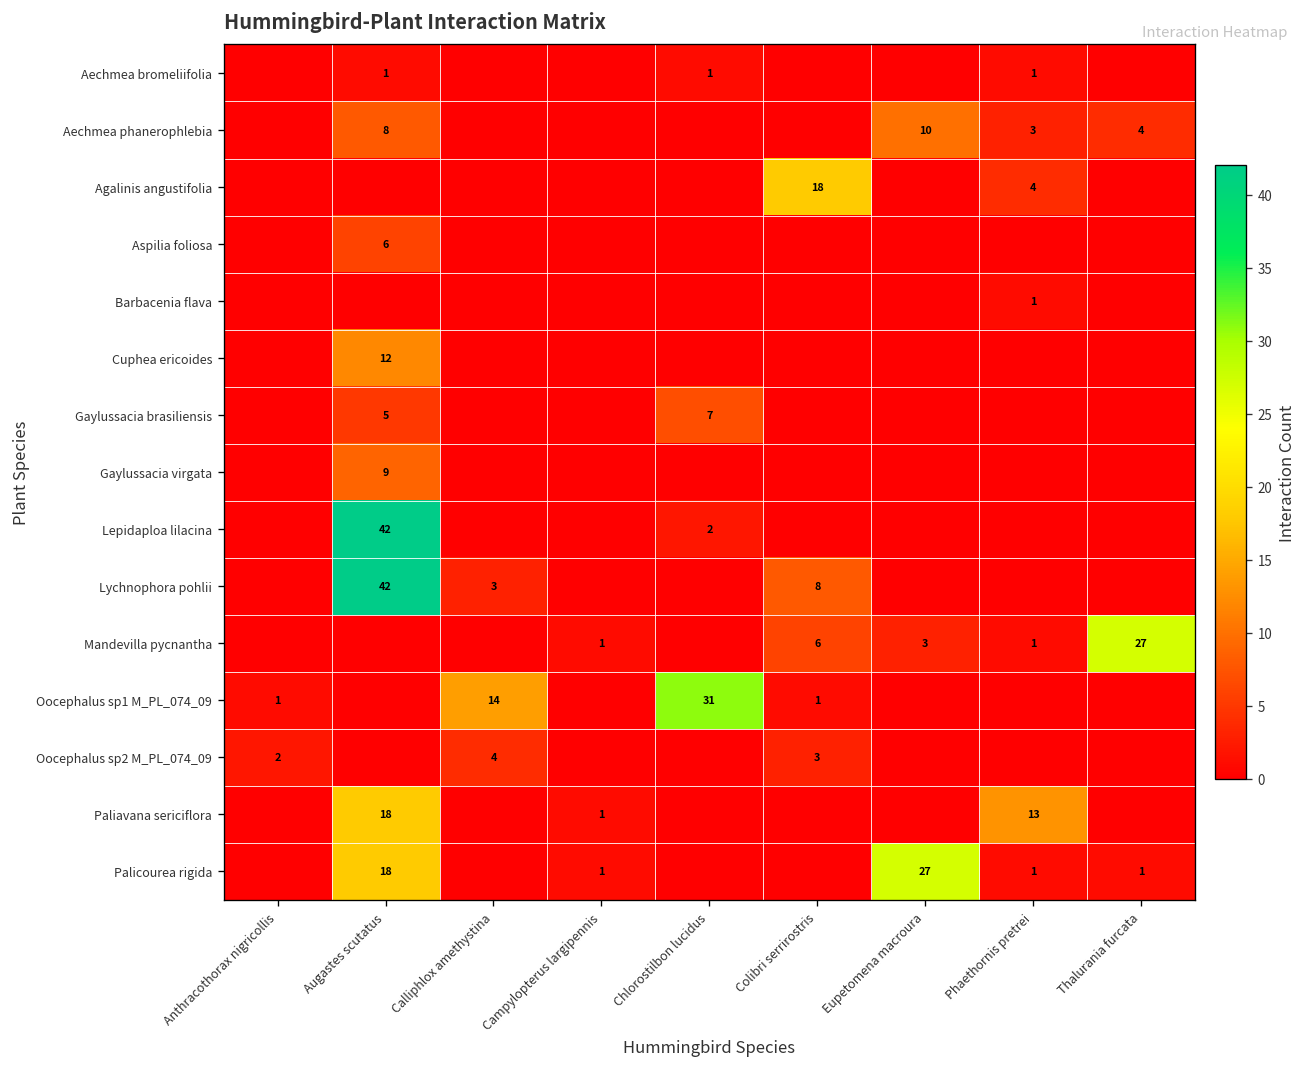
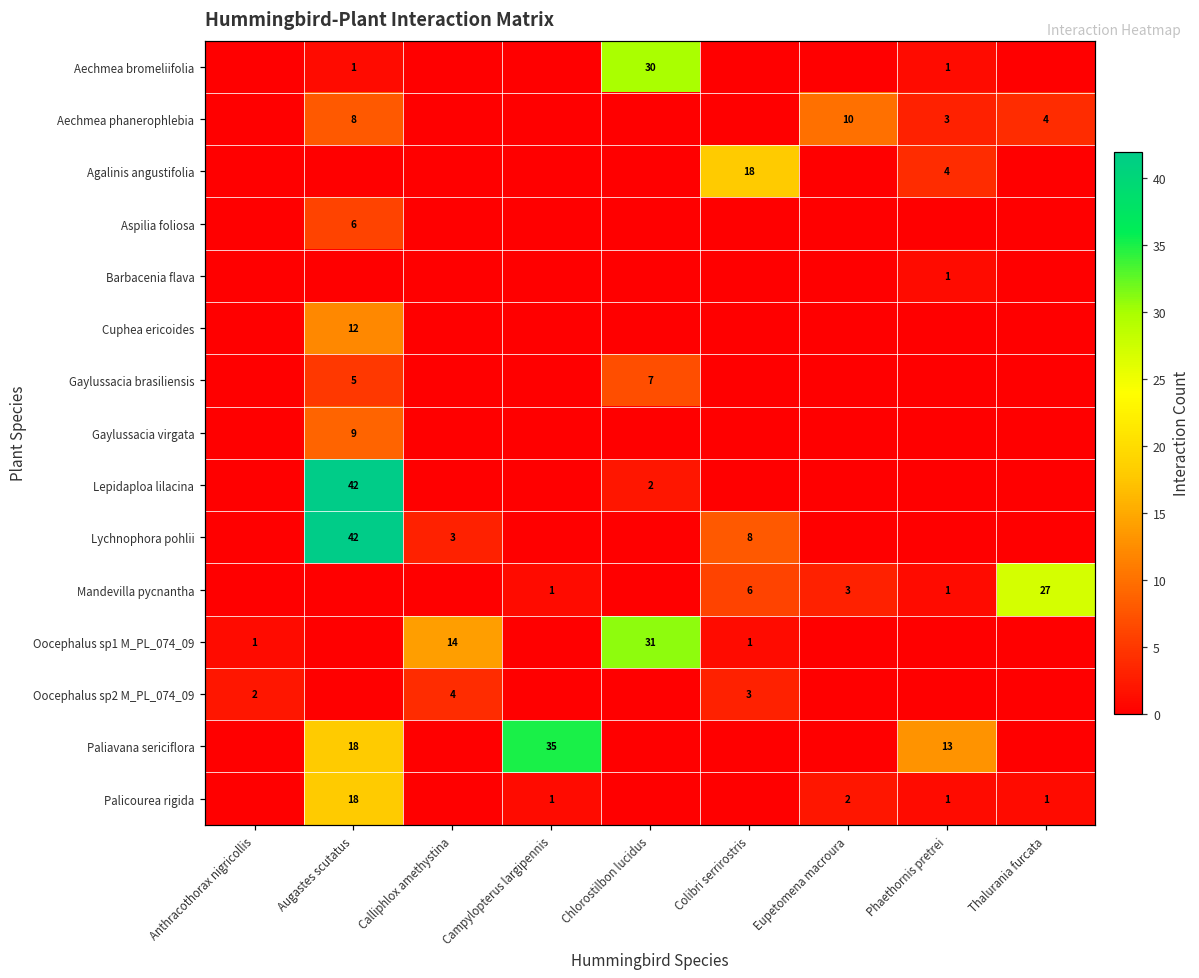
  {
    "Aechmea bromeliifolia": {
      "Augastes scutatus": 1,
-     "Chlorostilbon lucidus": 1,
+     "Chlorostilbon lucidus": 30,
      "Phaethornis pretrei": 1
    },
    "Aechmea phanerophlebia": {
      "Augastes scutatus": 8,
      "Eupetomena macroura": 10,
      "Phaethornis pretrei": 3,
      "Thalurania furcata": 4
    },
    "Agalinis angustifolia": {
      "Colibri serrirostris": 18,
      "Phaethornis pretrei": 4
    },
    "Aspilia foliosa": {
      "Augastes scutatus": 6
    },
    "Barbacenia flava": {
      "Phaethornis pretrei": 1
    },
    "Cuphea ericoides": {
      "Augastes scutatus": 12
    },
    "Gaylussacia brasiliensis": {
      "Augastes scutatus": 5,
      "Chlorostilbon lucidus": 7
    },
    "Gaylussacia virgata": {
      "Augastes scutatus": 9
    },
    "Lepidaploa lilacina": {
      "Augastes scutatus": 42,
      "Chlorostilbon lucidus": 2
    },
    "Lychnophora pohlii": {
      "Augastes scutatus": 42,
      "Calliphlox amethystina": 3,
      "Colibri serrirostris": 8
    },
    "Mandevilla pycnantha": {
      "Campylopterus largipennis": 1,
      "Colibri serrirostris": 6,
      "Eupetomena macroura": 3,
      "Phaethornis pretrei": 1,
      "Thalurania furcata": 27
    },
    "Oocephalus sp1 M_PL_074_09": {
      "Anthracothorax nigricollis": 1,
      "Calliphlox amethystina": 14,
      "Chlorostilbon lucidus": 31,
      "Colibri serrirostris": 1
    },
    "Oocephalus sp2 M_PL_074_09": {
      "Anthracothorax nigricollis": 2,
      "Calliphlox amethystina": 4,
      "Colibri serrirostris": 3
    },
    "Paliavana sericiflora": {
      "Augastes scutatus": 18,
-     "Campylopterus largipennis": 1,
+     "Campylopterus largipennis": 35,
      "Phaethornis pretrei": 13
    },
    "Palicourea rigida": {
      "Augastes scutatus": 18,
      "Campylopterus largipennis": 1,
-     "Eupetomena macroura": 27,
+     "Eupetomena macroura": 2,
      "Phaethornis pretrei": 1,
      "Thalurania furcata": 1
    }
  }
